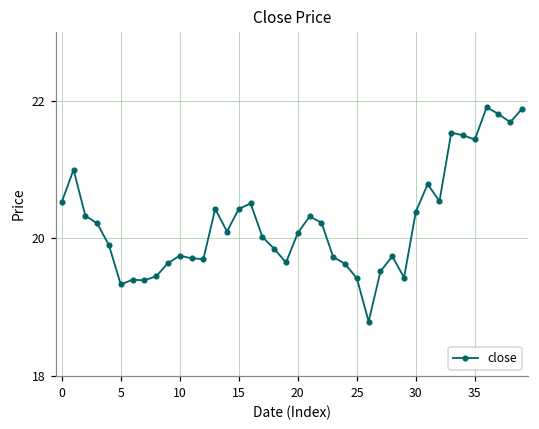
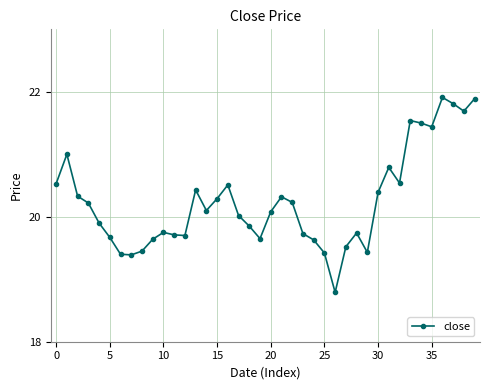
  {
    "0": 20.5,
-   "5": 19.3,
+   "5": 19.7,
    "10": 19.8,
-   "15": 20.4,
+   "15": 20.3,
    "20": 20.1,
    "25": 19.4,
    "30": 20.4,
    "35": 21.4
  }
